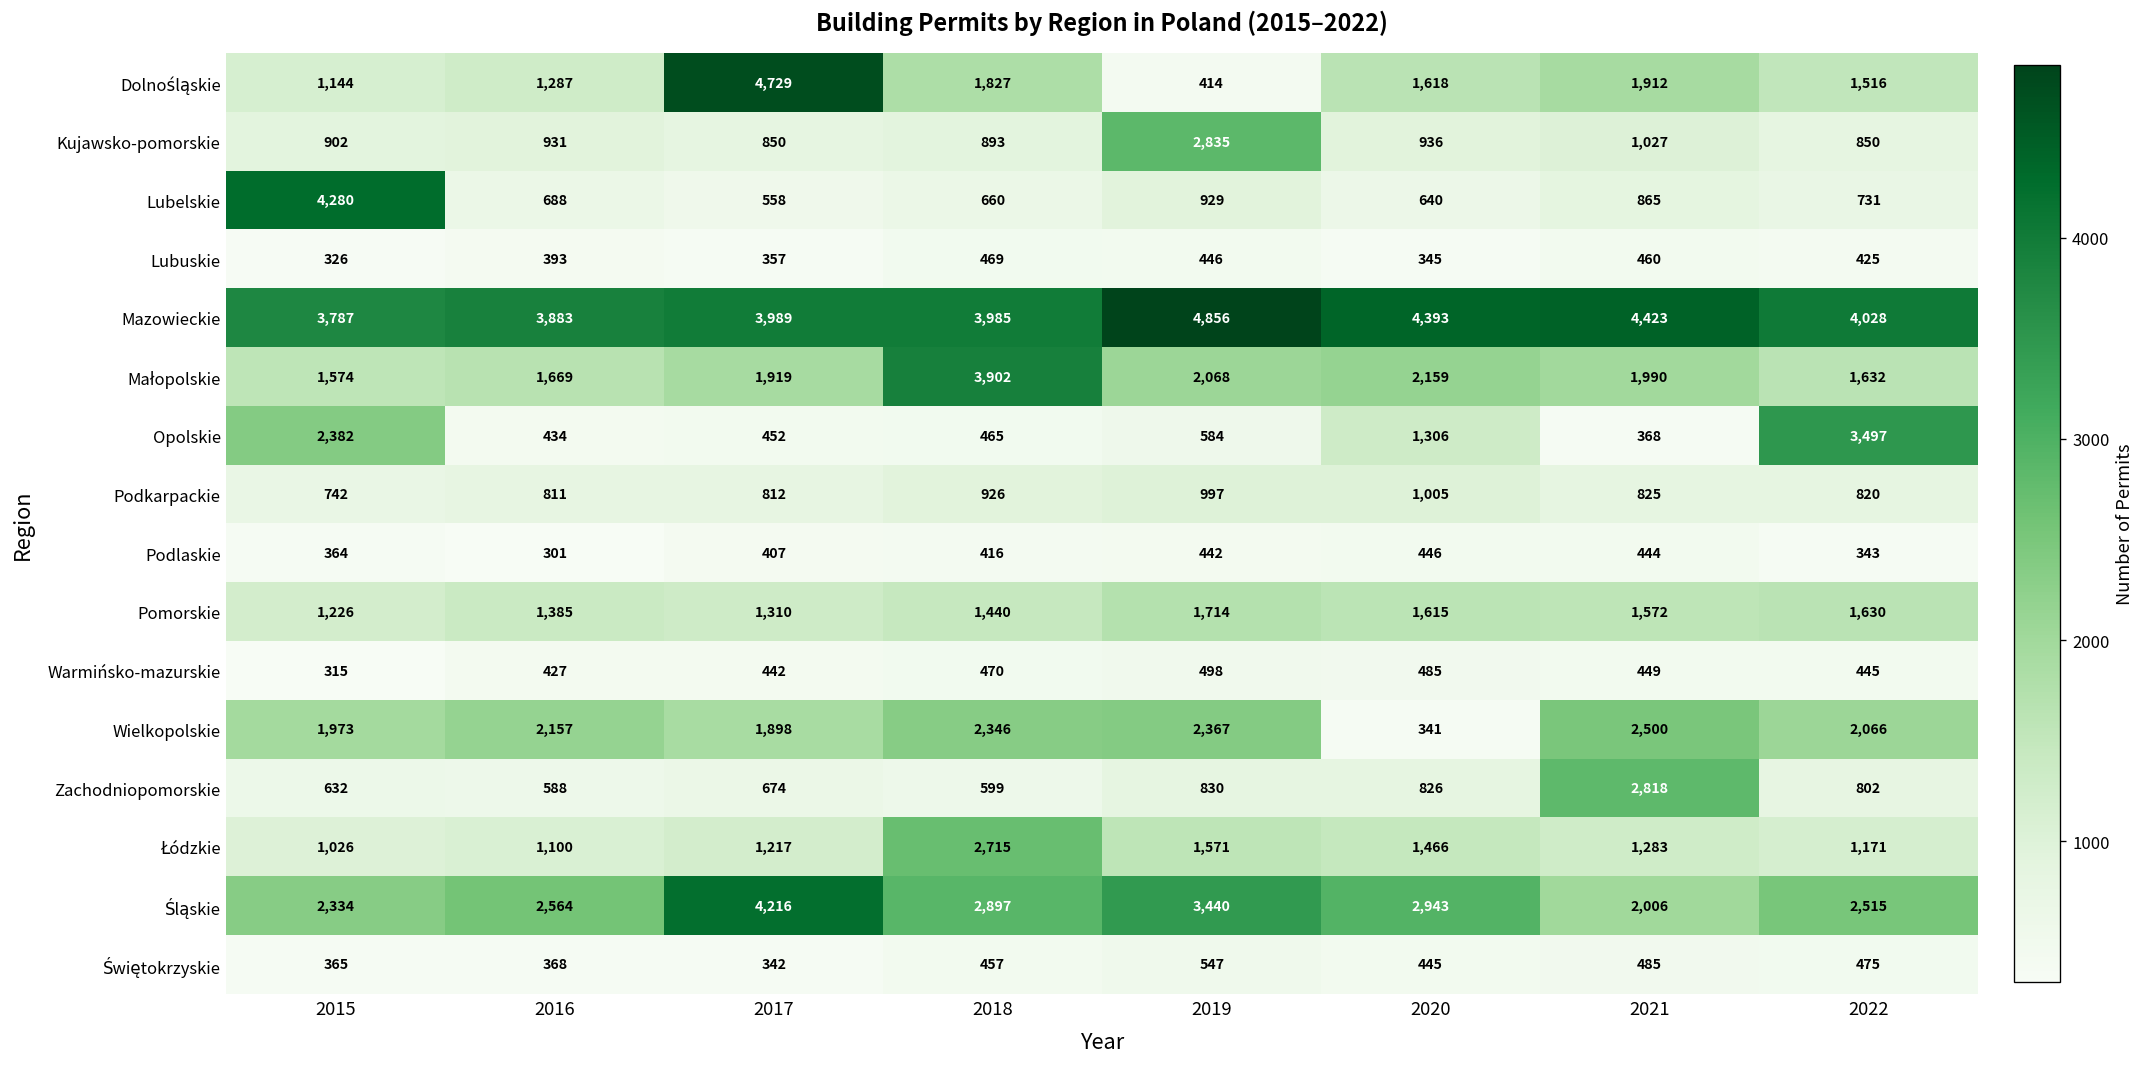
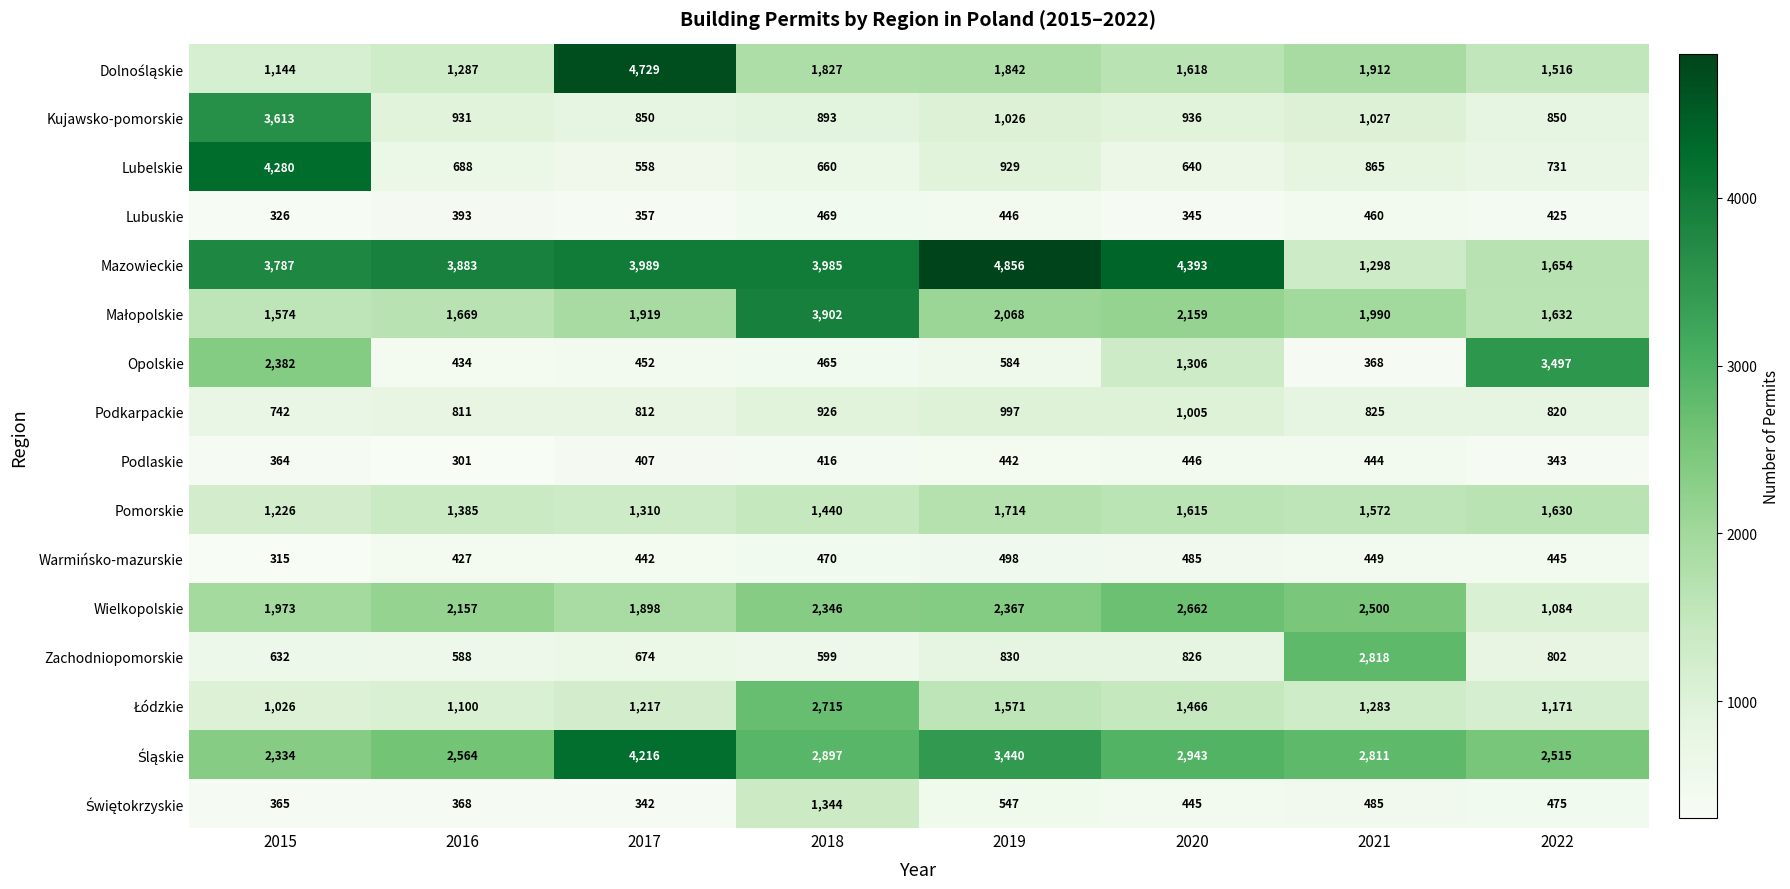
  {
    "Dolnośląskie": {
      "2015": "1,144",
      "2016": "1,287",
      "2017": "4,729",
      "2018": "1,827",
-     "2019": "414",
+     "2019": "1,842",
      "2020": "1,618",
      "2021": "1,912",
      "2022": "1,516"
    },
    "Kujawsko-pomorskie": {
-     "2015": "902",
+     "2015": "3,613",
      "2016": "931",
      "2017": "850",
      "2018": "893",
-     "2019": "2,835",
+     "2019": "1,026",
      "2020": "936",
      "2021": "1,027",
      "2022": "850"
    },
    "Lubelskie": {
      "2015": "4,280",
      "2016": "688",
      "2017": "558",
      "2018": "660",
      "2019": "929",
      "2020": "640",
      "2021": "865",
      "2022": "731"
    },
    "Lubuskie": {
      "2015": "326",
      "2016": "393",
      "2017": "357",
      "2018": "469",
      "2019": "446",
      "2020": "345",
      "2021": "460",
      "2022": "425"
    },
    "Mazowieckie": {
      "2015": "3,787",
      "2016": "3,883",
      "2017": "3,989",
      "2018": "3,985",
      "2019": "4,856",
      "2020": "4,393",
-     "2021": "4,423",
-     "2022": "4,028"
+     "2021": "1,298",
+     "2022": "1,654"
    },
    "Małopolskie": {
      "2015": "1,574",
      "2016": "1,669",
      "2017": "1,919",
      "2018": "3,902",
      "2019": "2,068",
      "2020": "2,159",
      "2021": "1,990",
      "2022": "1,632"
    },
    "Opolskie": {
      "2015": "2,382",
      "2016": "434",
      "2017": "452",
      "2018": "465",
      "2019": "584",
      "2020": "1,306",
      "2021": "368",
      "2022": "3,497"
    },
    "Podkarpackie": {
      "2015": "742",
      "2016": "811",
      "2017": "812",
      "2018": "926",
      "2019": "997",
      "2020": "1,005",
      "2021": "825",
      "2022": "820"
    },
    "Podlaskie": {
      "2015": "364",
      "2016": "301",
      "2017": "407",
      "2018": "416",
      "2019": "442",
      "2020": "446",
      "2021": "444",
      "2022": "343"
    },
    "Pomorskie": {
      "2015": "1,226",
      "2016": "1,385",
      "2017": "1,310",
      "2018": "1,440",
      "2019": "1,714",
      "2020": "1,615",
      "2021": "1,572",
      "2022": "1,630"
    },
    "Warmińsko-mazurskie": {
      "2015": "315",
      "2016": "427",
      "2017": "442",
      "2018": "470",
      "2019": "498",
      "2020": "485",
      "2021": "449",
      "2022": "445"
    },
    "Wielkopolskie": {
      "2015": "1,973",
      "2016": "2,157",
      "2017": "1,898",
      "2018": "2,346",
      "2019": "2,367",
-     "2020": "341",
+     "2020": "2,662",
      "2021": "2,500",
-     "2022": "2,066"
+     "2022": "1,084"
    },
    "Zachodniopomorskie": {
      "2015": "632",
      "2016": "588",
      "2017": "674",
      "2018": "599",
      "2019": "830",
      "2020": "826",
      "2021": "2,818",
      "2022": "802"
    },
    "Łódzkie": {
      "2015": "1,026",
      "2016": "1,100",
      "2017": "1,217",
      "2018": "2,715",
      "2019": "1,571",
      "2020": "1,466",
      "2021": "1,283",
      "2022": "1,171"
    },
    "Śląskie": {
      "2015": "2,334",
      "2016": "2,564",
      "2017": "4,216",
      "2018": "2,897",
      "2019": "3,440",
      "2020": "2,943",
-     "2021": "2,006",
+     "2021": "2,811",
      "2022": "2,515"
    },
    "Świętokrzyskie": {
      "2015": "365",
      "2016": "368",
      "2017": "342",
-     "2018": "457",
+     "2018": "1,344",
      "2019": "547",
      "2020": "445",
      "2021": "485",
      "2022": "475"
    }
  }
